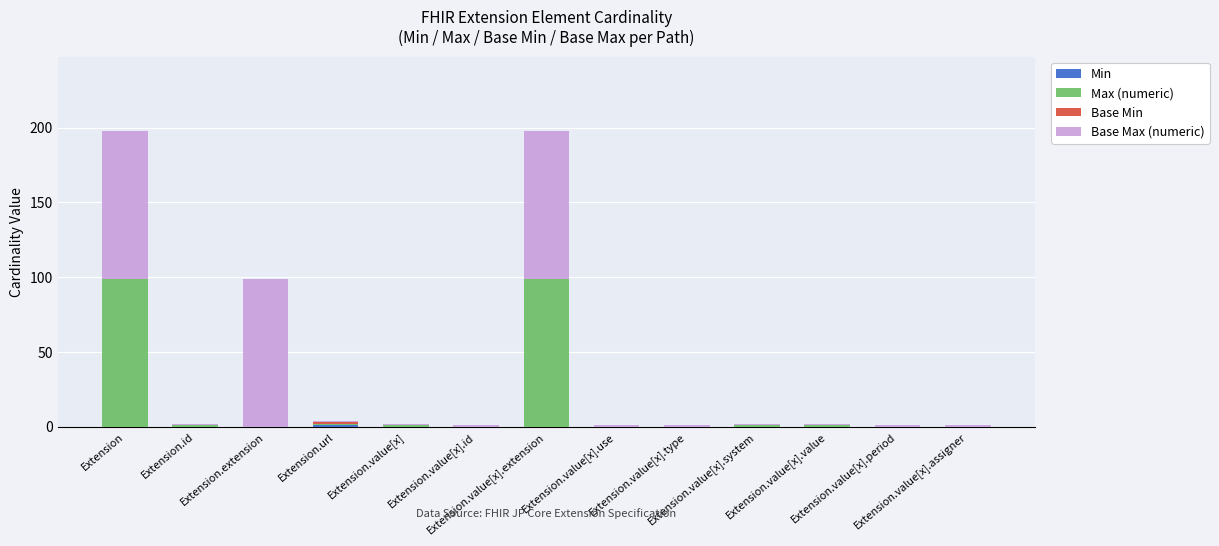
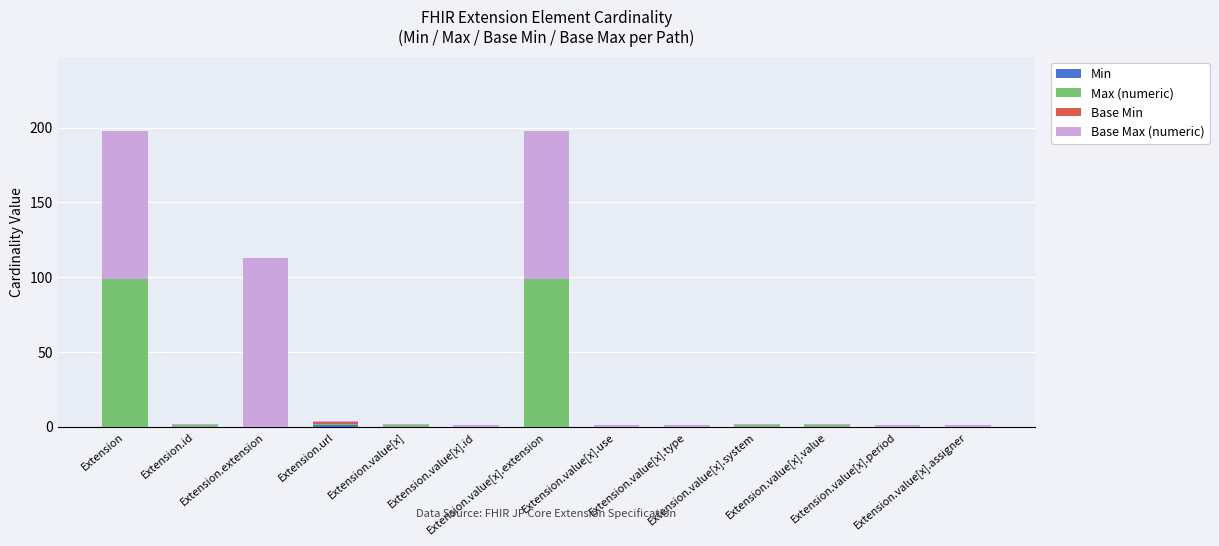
  {
    "Min": {
      "Extension": 0,
      "Extension.id": 0,
      "Extension.extension": 0,
      "Extension.value[x]": 0,
      "Extension.value[x].id": 0,
      "Extension.value[x].extension": 0,
      "Extension.value[x].use": 0,
      "Extension.value[x].type": 0,
      "Extension.value[x].system": 0,
      "Extension.value[x].value": 0,
      "Extension.value[x].period": 0,
      "Extension.value[x].assigner": 0
    },
    "Max (numeric)": {
      "Extension": 99,
      "Extension.extension": 0,
      "Extension.value[x].id": 0,
      "Extension.value[x].extension": 99,
      "Extension.value[x].use": 0,
      "Extension.value[x].type": 0,
      "Extension.value[x].period": 0,
      "Extension.value[x].assigner": 0
    },
    "Base Min": {
      "Extension": 0,
      "Extension.id": 0,
      "Extension.extension": 0,
      "Extension.value[x]": 0,
      "Extension.value[x].id": 0,
      "Extension.value[x].extension": 0,
      "Extension.value[x].use": 0,
      "Extension.value[x].type": 0,
      "Extension.value[x].system": 0,
      "Extension.value[x].value": 0,
      "Extension.value[x].period": 0,
      "Extension.value[x].assigner": 0
    },
    "Base Max (numeric)": {
      "Extension": 99,
-     "Extension.extension": 99,
+     "Extension.extension": 113,
      "Extension.value[x].extension": 99
    }
  }
